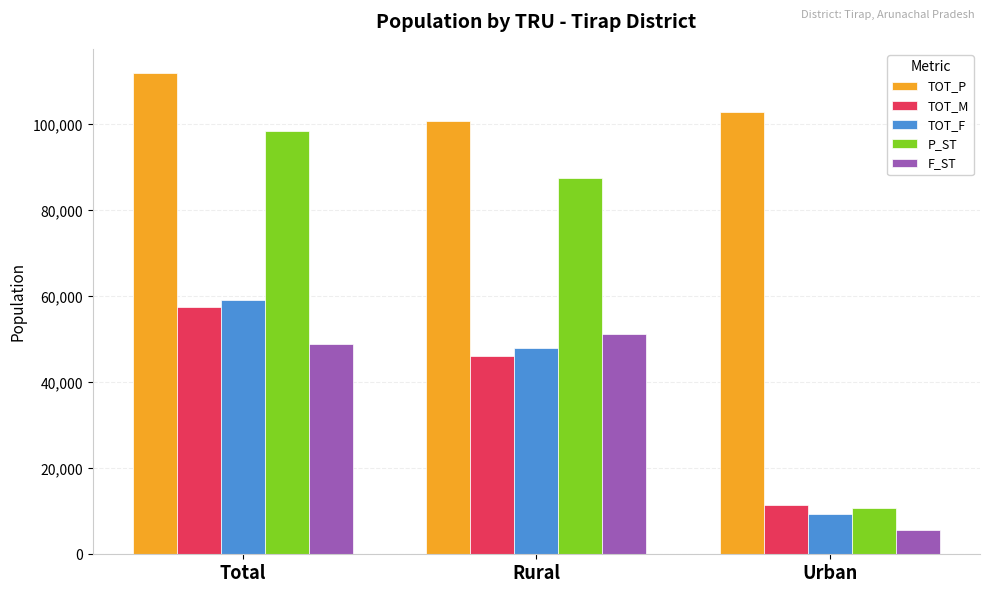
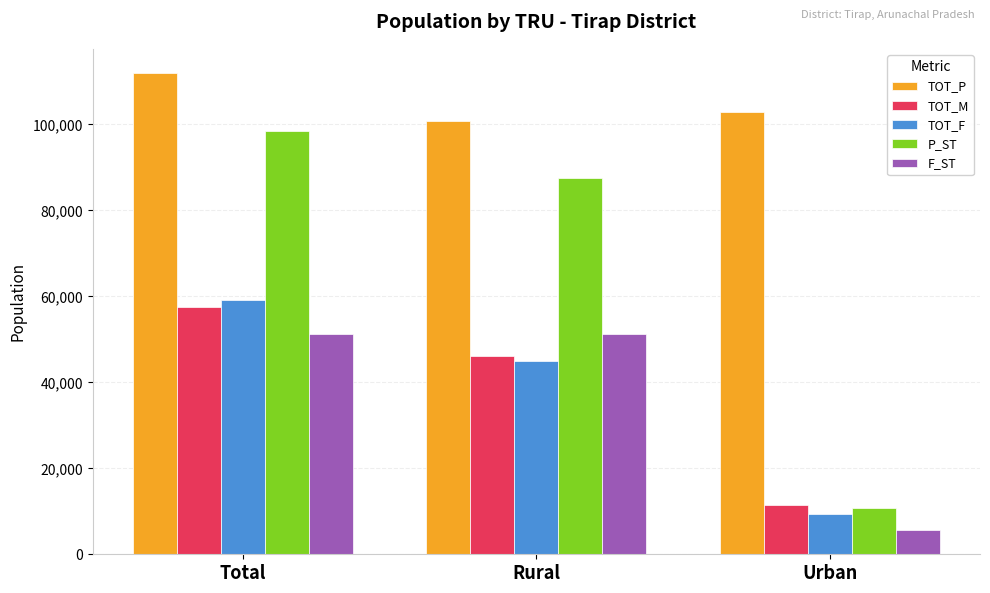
  {
    "TOT_P": {
      "Total": "112,000",
      "Rural": "101,000",
      "Urban": "103,000"
    },
    "TOT_M": {
      "Total": "58,000",
      "Rural": "46,000",
      "Urban": "11,000"
    },
    "TOT_F": {
      "Total": "59,000",
-     "Rural": "48,000",
+     "Rural": "45,000",
      "Urban": "9,000"
    },
    "P_ST": {
      "Total": "98,000",
      "Rural": "88,000",
      "Urban": "11,000"
    },
    "F_ST": {
-     "Total": "49,000",
+     "Total": "51,000",
      "Rural": "51,000",
      "Urban": "6,000"
    }
  }
